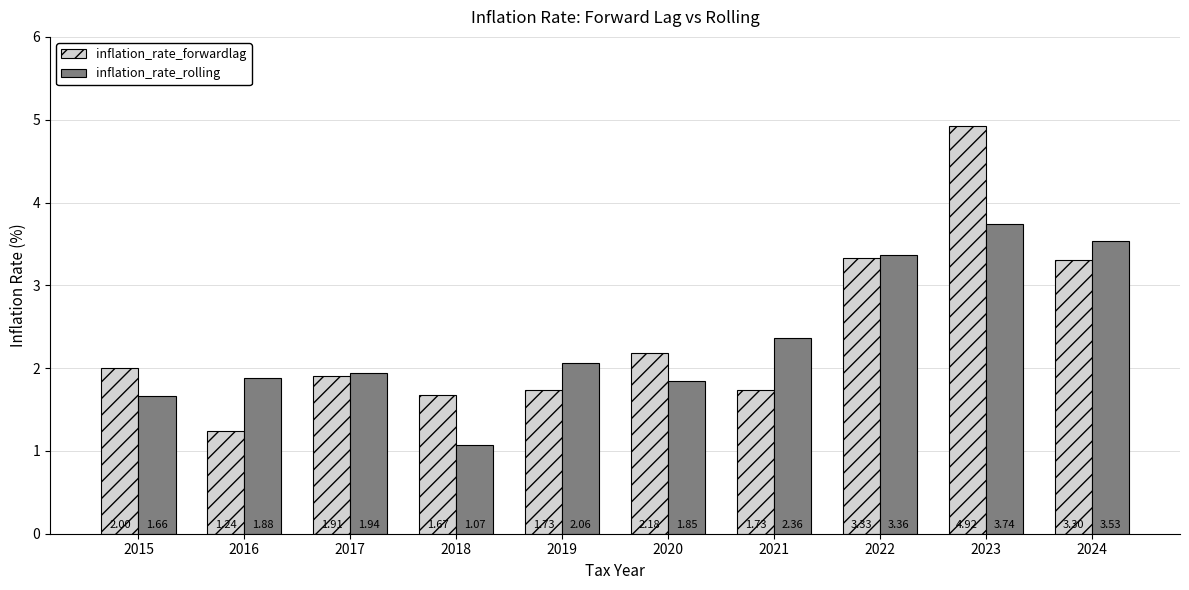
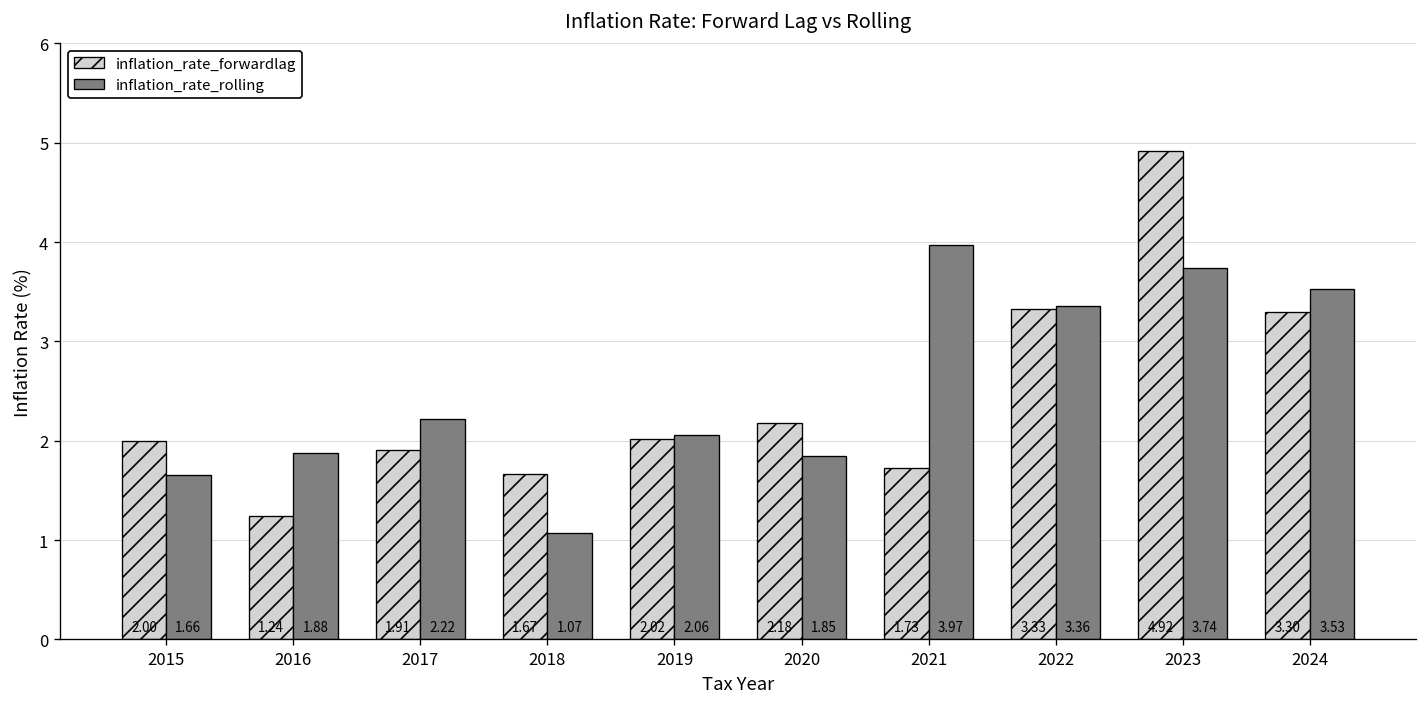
  {
    "inflation_rate_forwardlag": {
      "2015": 2.00,
      "2016": 1.24,
      "2017": 1.91,
      "2018": 1.67,
-     "2019": 1.73,
+     "2019": 2.02,
      "2020": 2.18,
      "2021": 1.73,
      "2022": 3.33,
      "2023": 4.92,
      "2024": 3.30
    },
    "inflation_rate_rolling": {
      "2015": 1.66,
      "2016": 1.88,
-     "2017": 1.94,
+     "2017": 2.22,
      "2018": 1.07,
      "2019": 2.06,
      "2020": 1.85,
-     "2021": 2.36,
+     "2021": 3.97,
      "2022": 3.36,
      "2023": 3.74,
      "2024": 3.53
    }
  }
